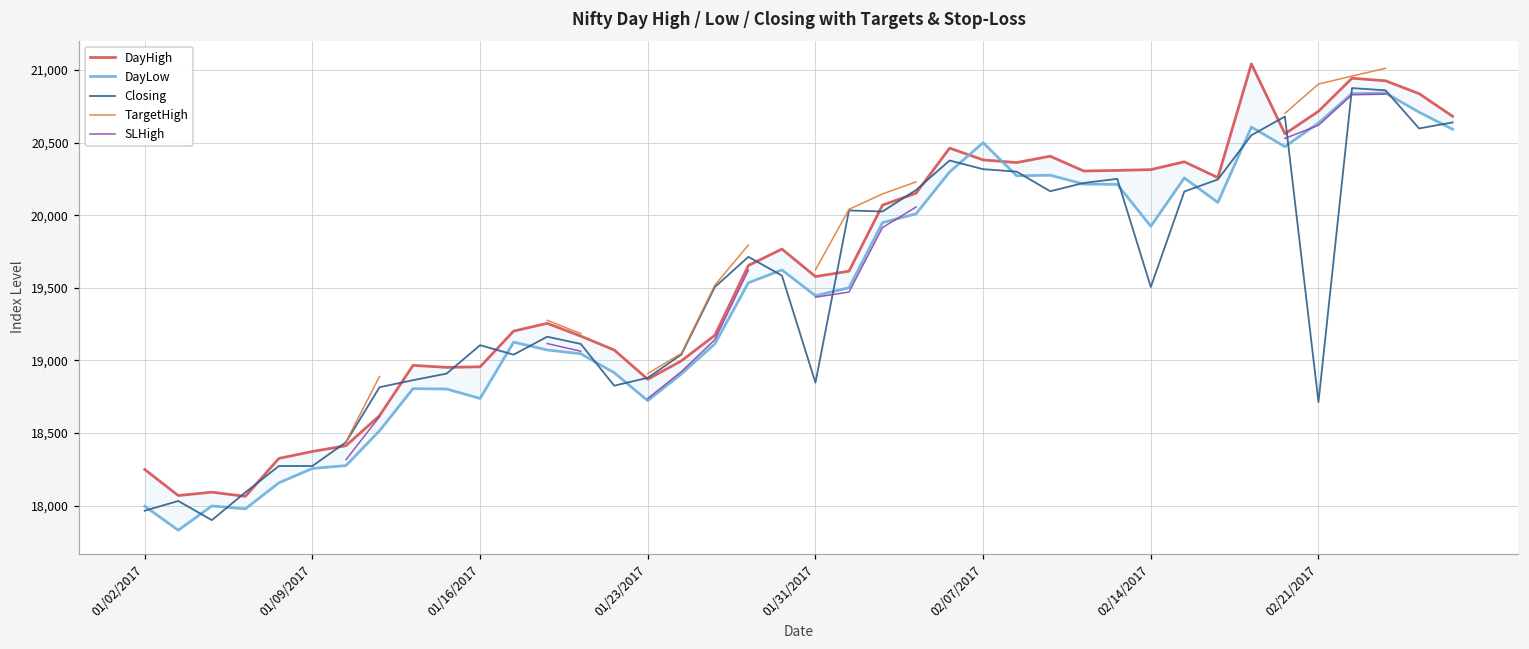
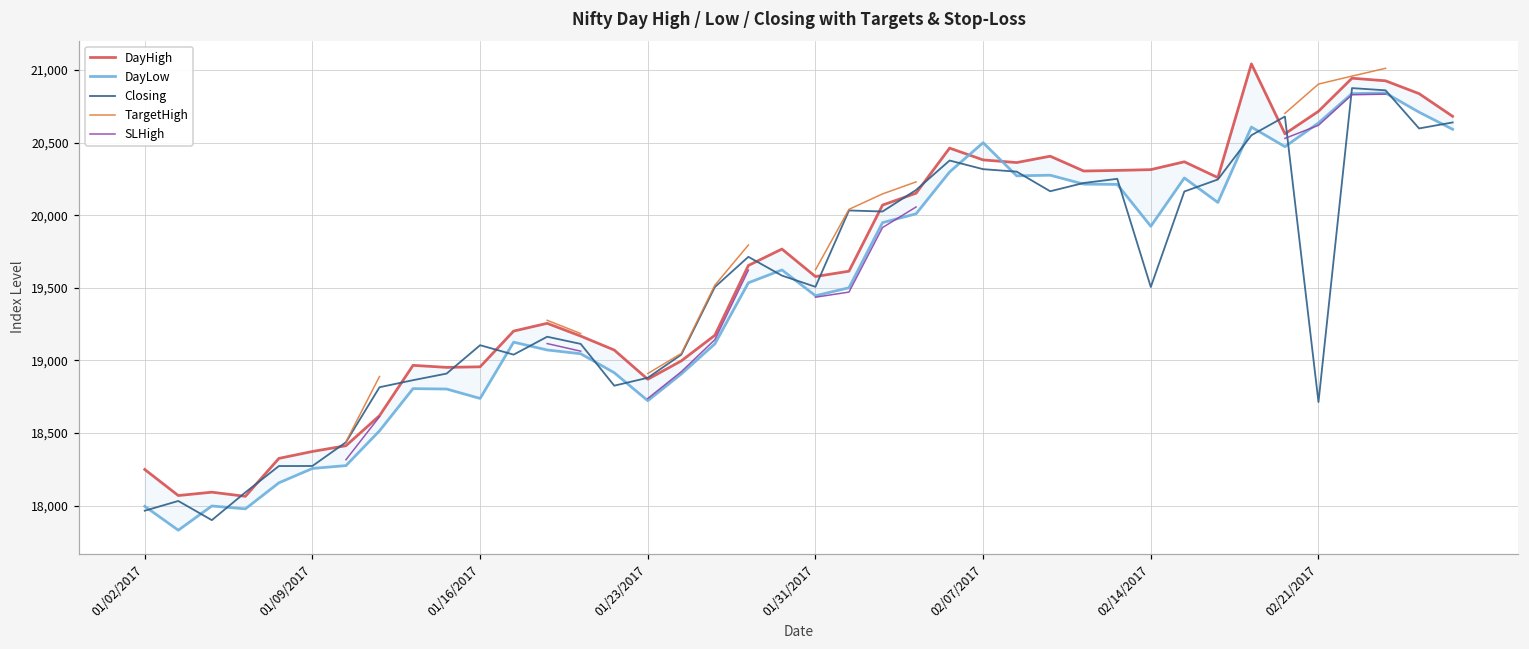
  {
    "Closing": {
      "01/02/2017": "17,970",
      "01/16/2017": "19,110",
-     "01/31/2017": "18,850",
+     "01/31/2017": "19,510",
      "02/07/2017": "20,320",
      "02/14/2017": "19,510",
      "02/21/2017": "18,710"
    },
    "SLHigh": {
      "01/16/2017": "18,930",
      "02/07/2017": "20,290"
    }
  }
